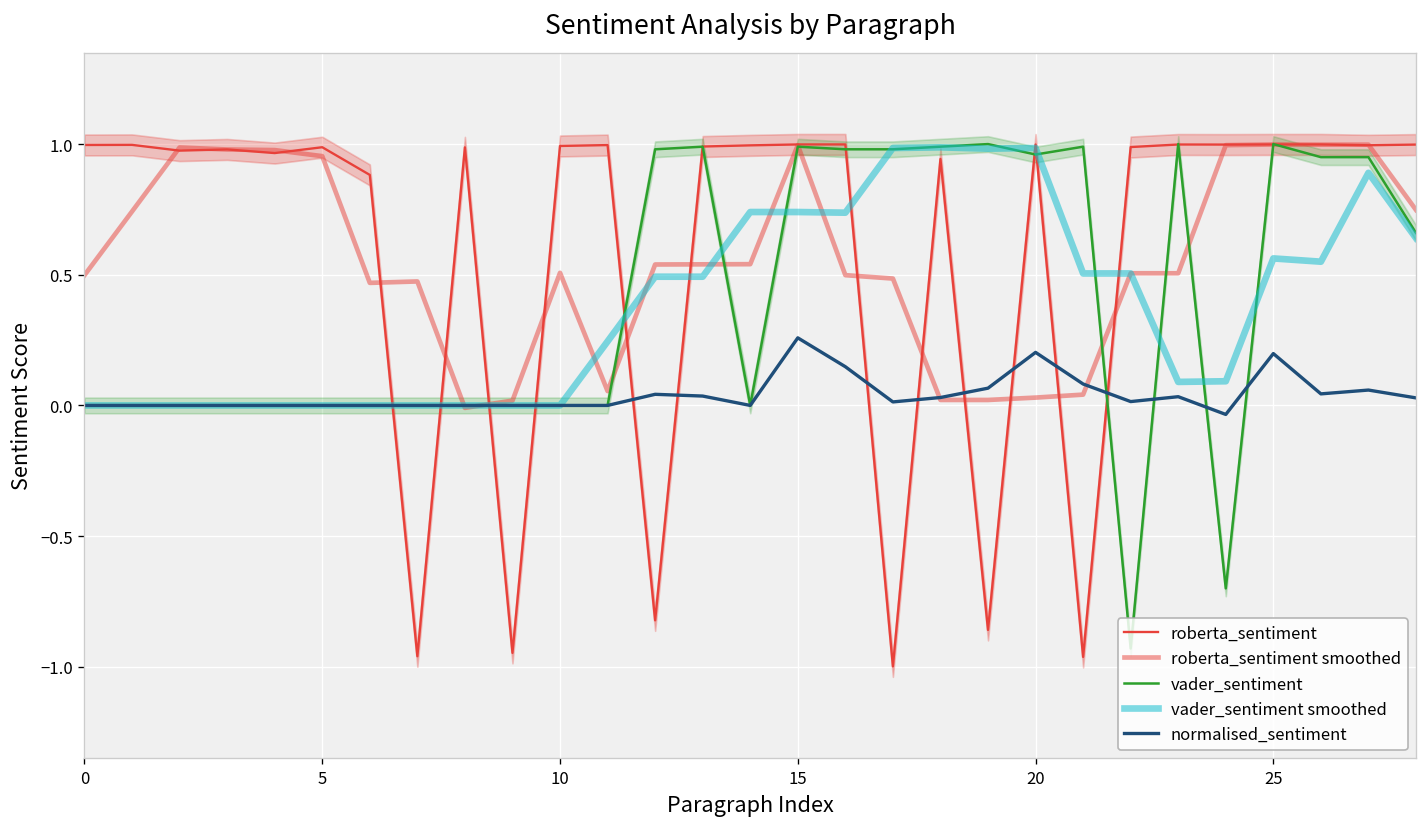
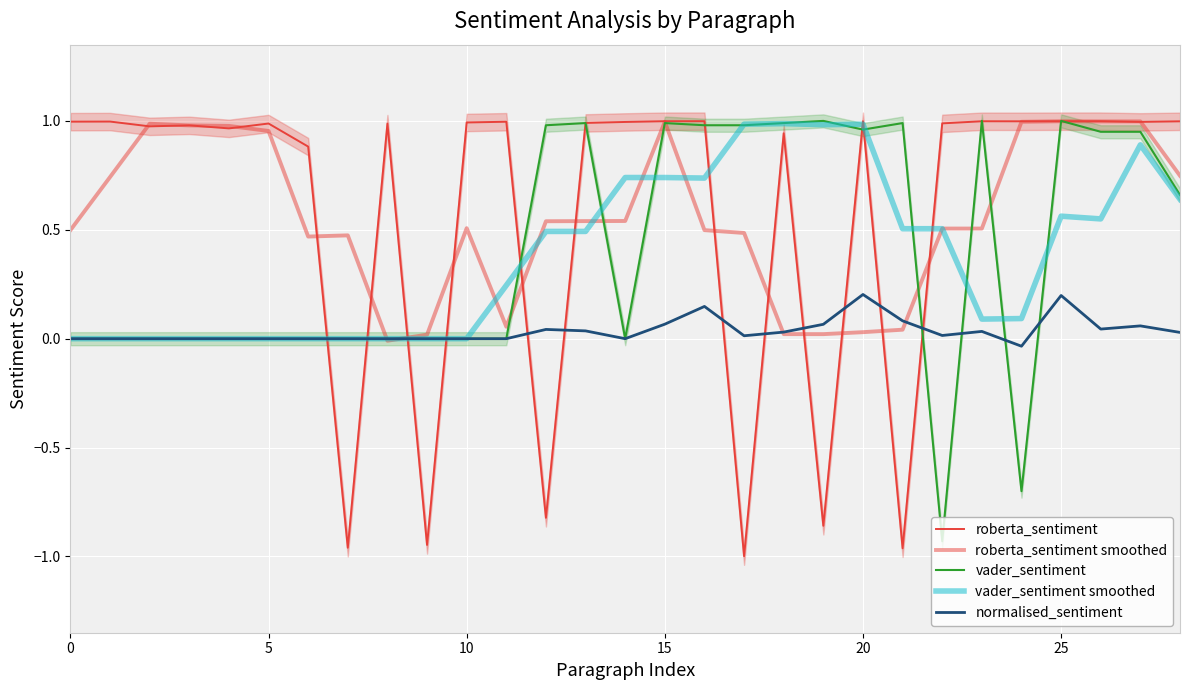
  {
    "vader_sentiment smoothed": {
      "15": 0.74,
      "25": 0.56
    },
    "normalised_sentiment": {
-     "15": 0.26,
+     "15": 0.07,
      "20": 0.20,
      "25": 0.20
    }
  }
